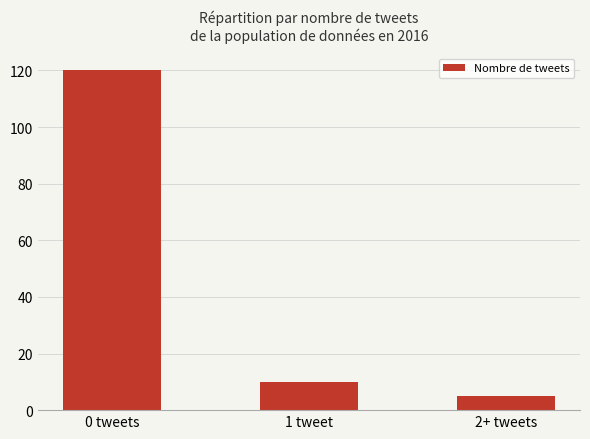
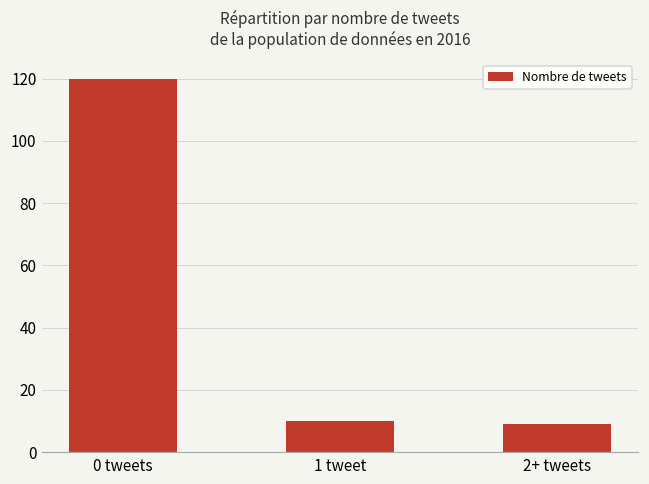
  {
    "0 tweets": 120,
    "1 tweet": 10,
-   "2+ tweets": 5
+   "2+ tweets": 9
  }
